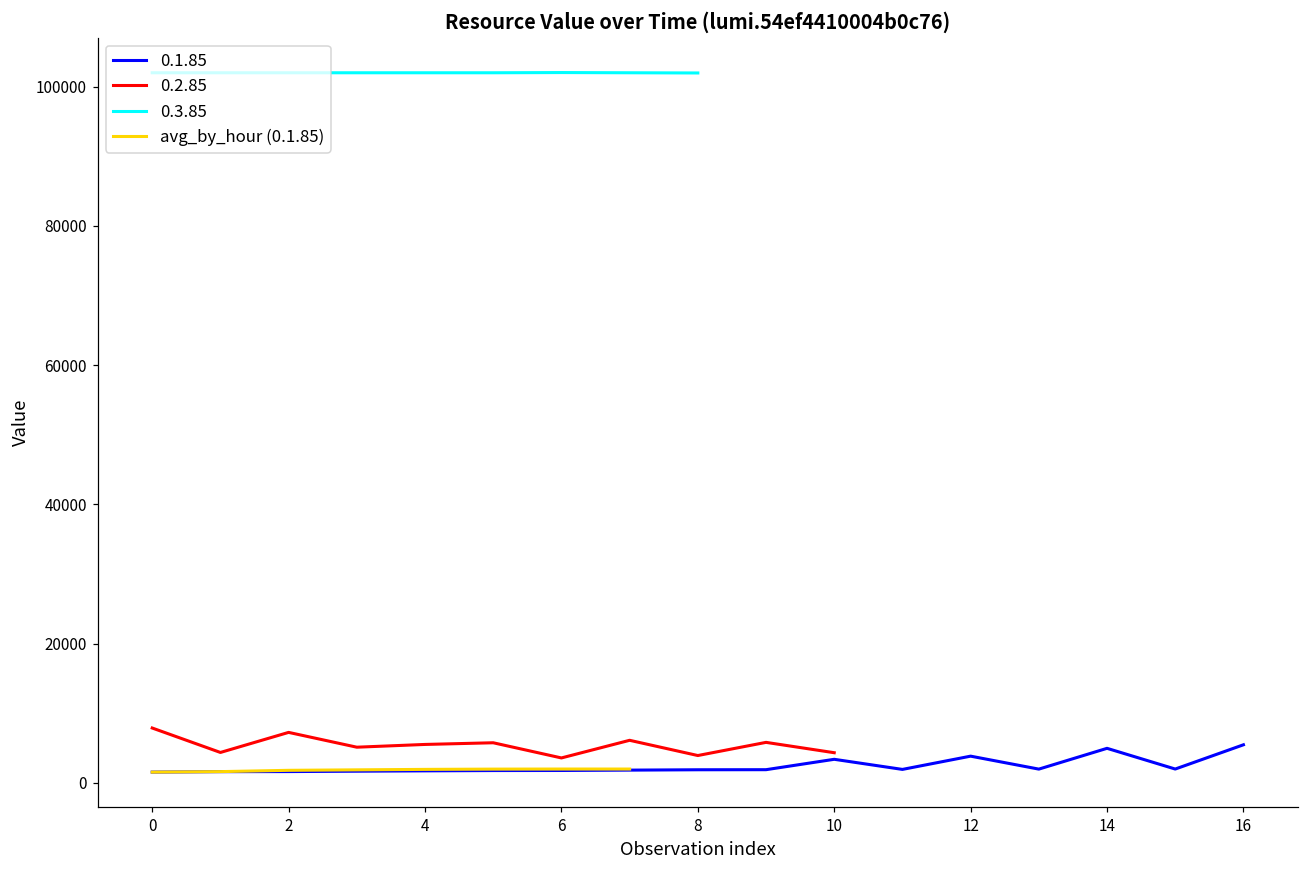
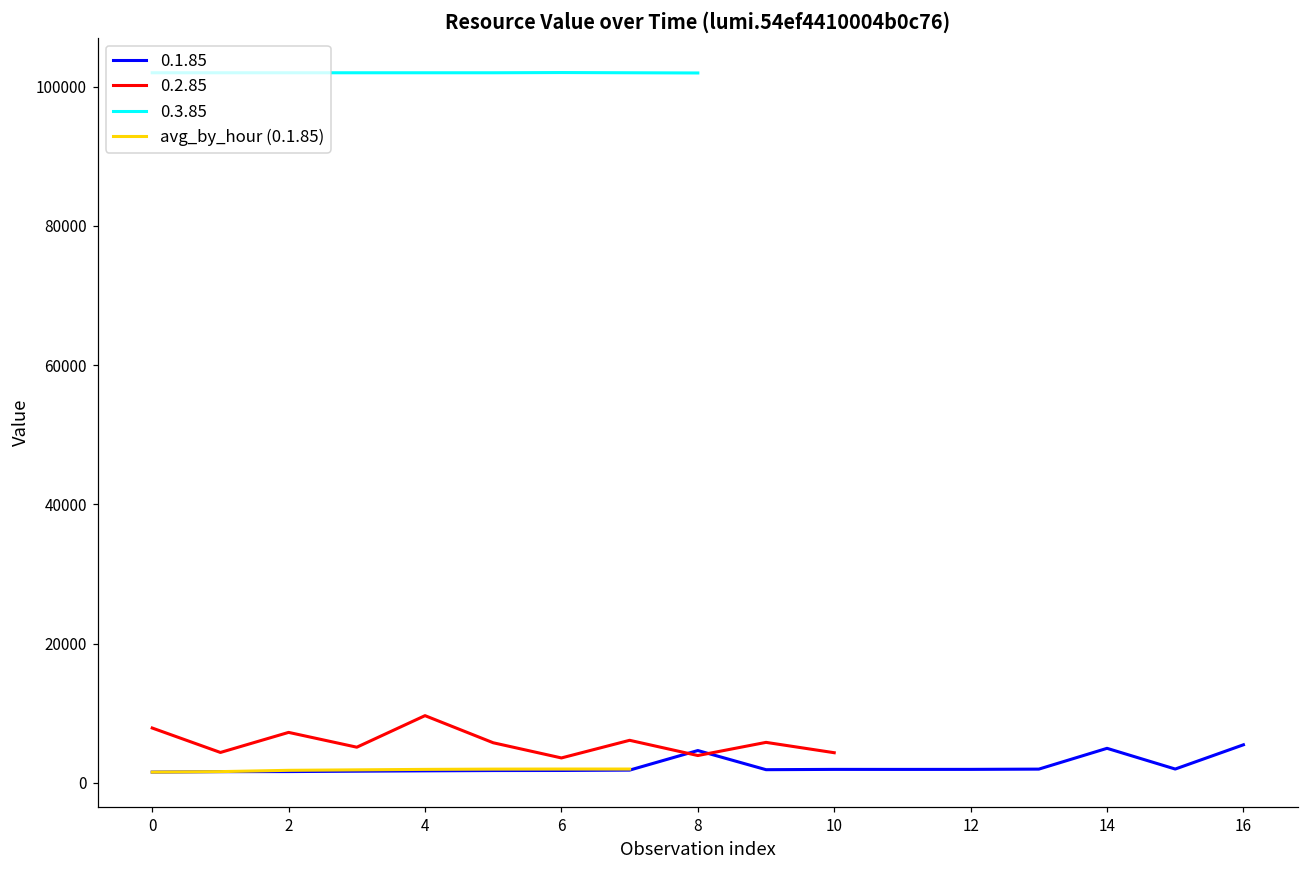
  {
    "0.1.85": {
-     "8": 2000,
-     "10": 3000,
-     "12": 4000,
+     "8": 5000,
+     "10": 2000,
+     "12": 2000,
      "14": 5000,
      "16": 5000
    },
    "0.2.85": {
      "0": 8000,
      "2": 7000,
-     "4": 6000,
+     "4": 10000,
      "6": 4000,
      "8": 4000,
      "10": 4000
    },
    "0.3.85": {
      "4": 102000,
      "6": 102000,
      "8": 102000
    }
  }
